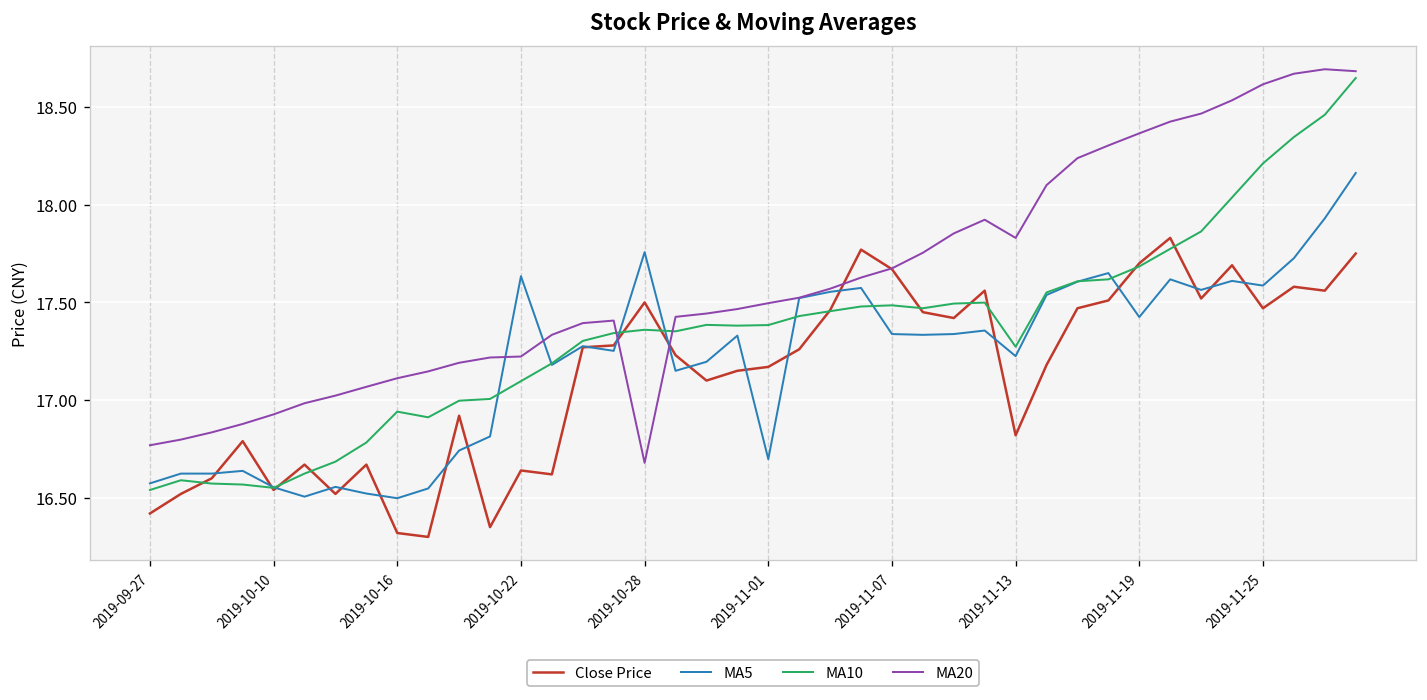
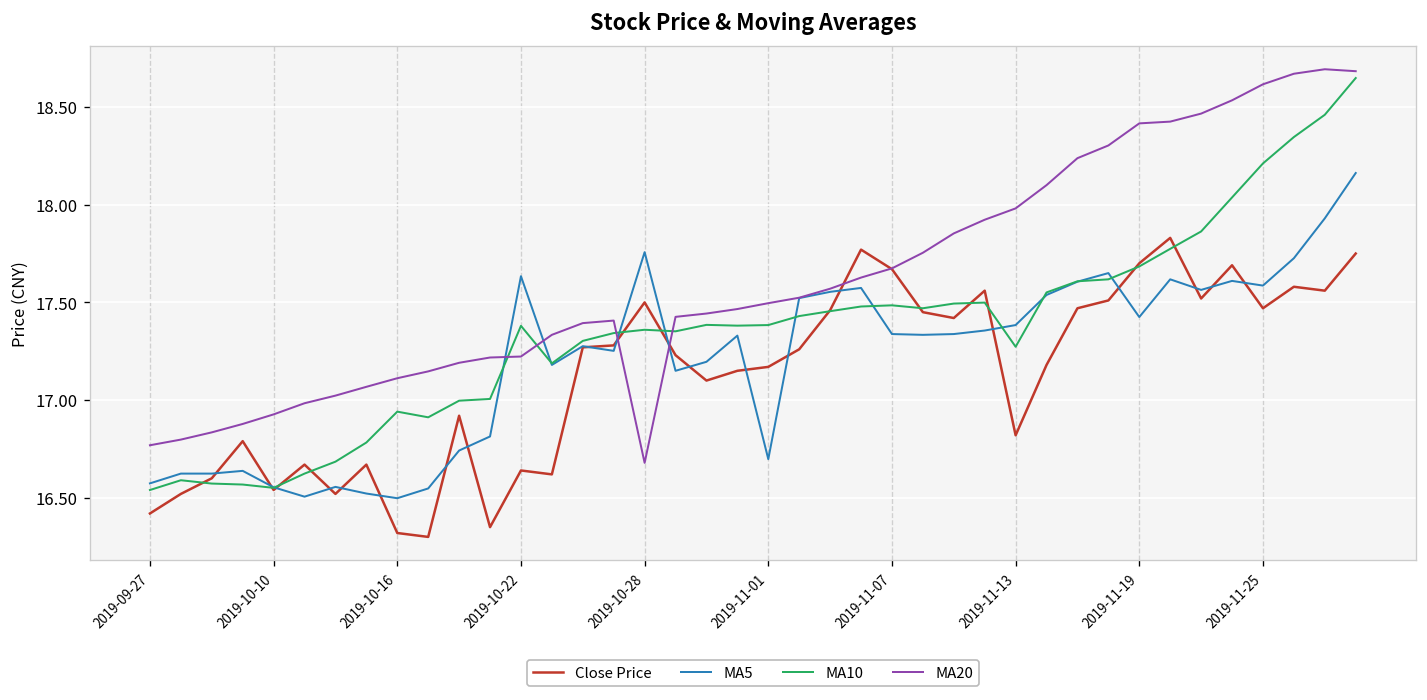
  {
    "Close Price": {
      "2019-09-27": 16.42,
      "2019-10-16": 16.32,
      "2019-10-22": 16.64,
      "2019-10-28": 17.50,
      "2019-11-01": 17.17,
      "2019-11-13": 16.82,
      "2019-11-19": 17.70,
      "2019-11-25": 17.47
    },
    "MA5": {
      "2019-09-27": 16.57,
      "2019-10-16": 16.50,
      "2019-10-22": 17.63,
      "2019-10-28": 17.76,
      "2019-11-01": 16.70,
      "2019-11-07": 17.34,
-     "2019-11-13": 17.23,
+     "2019-11-13": 17.38,
      "2019-11-19": 17.43,
      "2019-11-25": 17.59
    },
    "MA10": {
      "2019-09-27": 16.54,
      "2019-10-16": 16.94,
-     "2019-10-22": 17.10,
+     "2019-10-22": 17.38,
      "2019-10-28": 17.36,
      "2019-11-01": 17.38,
      "2019-11-07": 17.49,
      "2019-11-13": 17.27,
      "2019-11-19": 17.68,
      "2019-11-25": 18.21
    },
    "MA20": {
      "2019-09-27": 16.77,
      "2019-10-10": 16.93,
      "2019-10-16": 17.11,
      "2019-10-22": 17.22,
      "2019-10-28": 16.68,
      "2019-11-01": 17.50,
-     "2019-11-13": 17.83,
-     "2019-11-19": 18.37,
+     "2019-11-13": 17.98,
+     "2019-11-19": 18.42,
      "2019-11-25": 18.62
    }
  }
